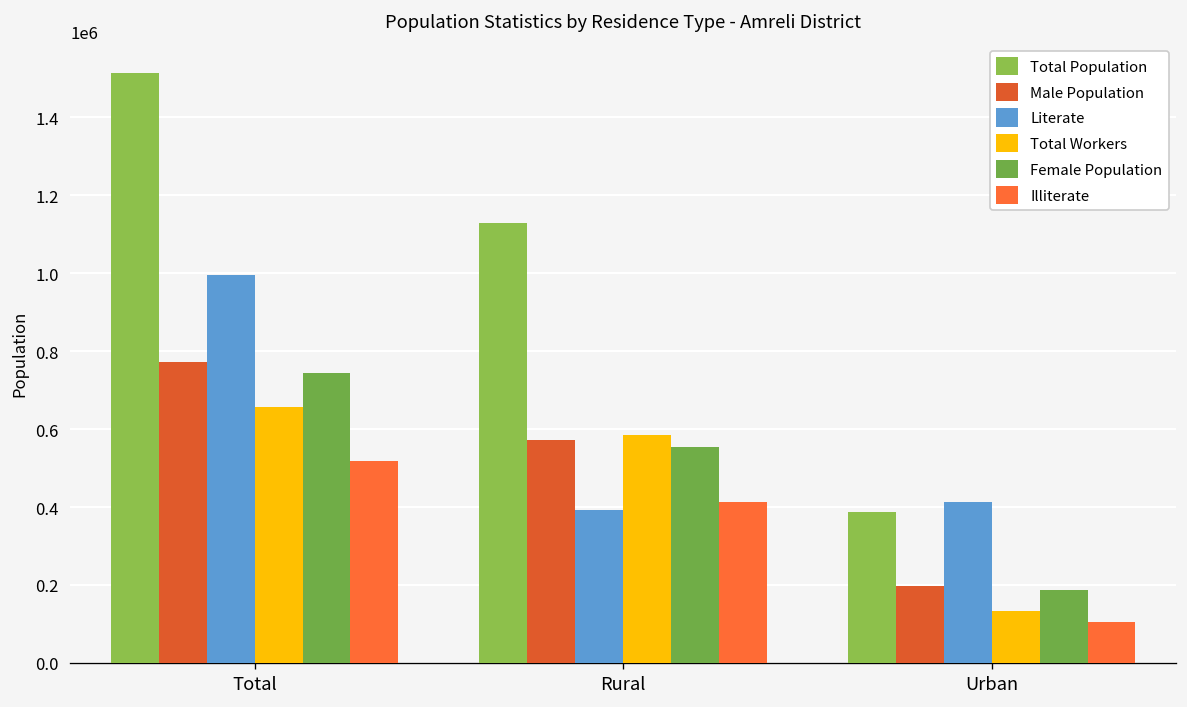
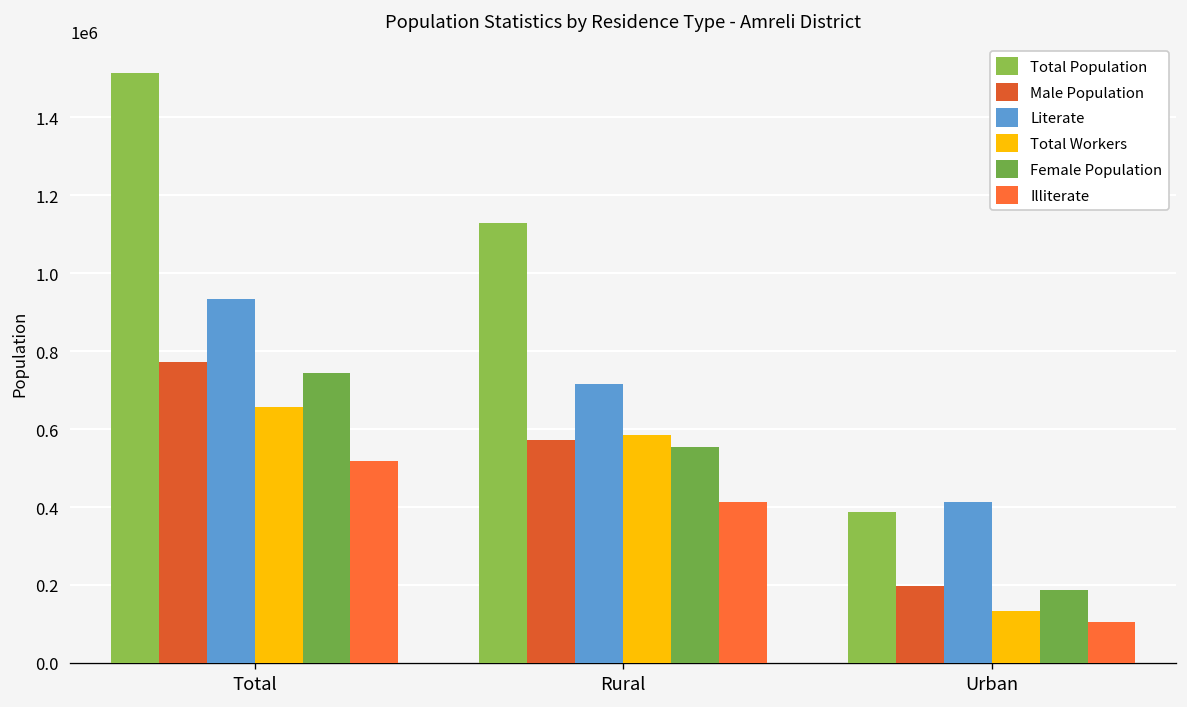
  {
    "Literate": {
-     "Total": 1000000,
-     "Rural": 390000,
+     "Total": 930000,
+     "Rural": 720000,
      "Urban": 410000
    },
    "Total Workers": {
      "Total": 660000,
      "Rural": 590000,
      "Urban": 130000
    }
  }
